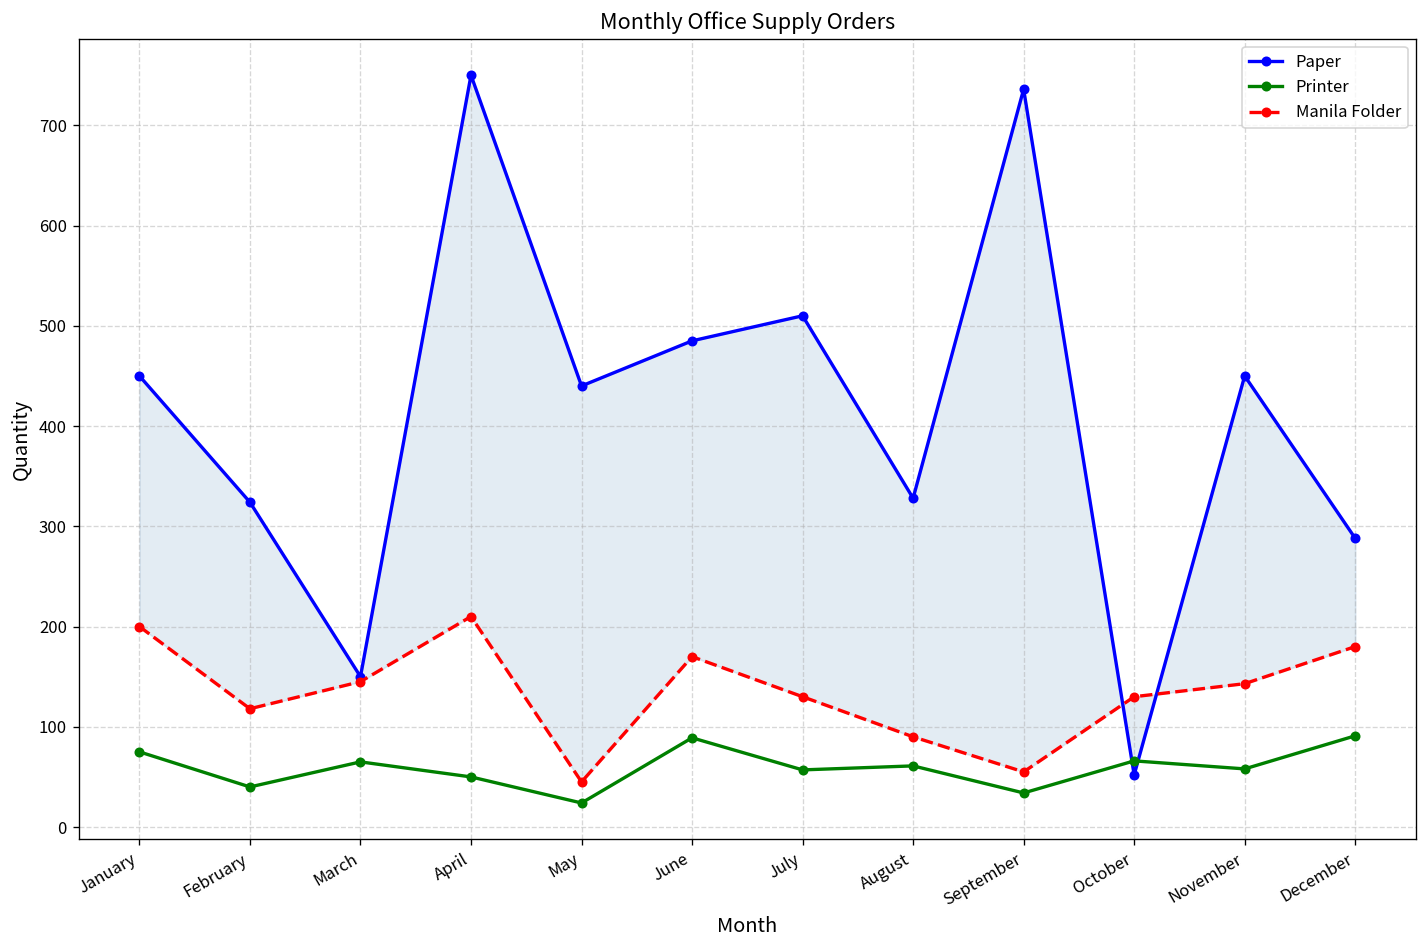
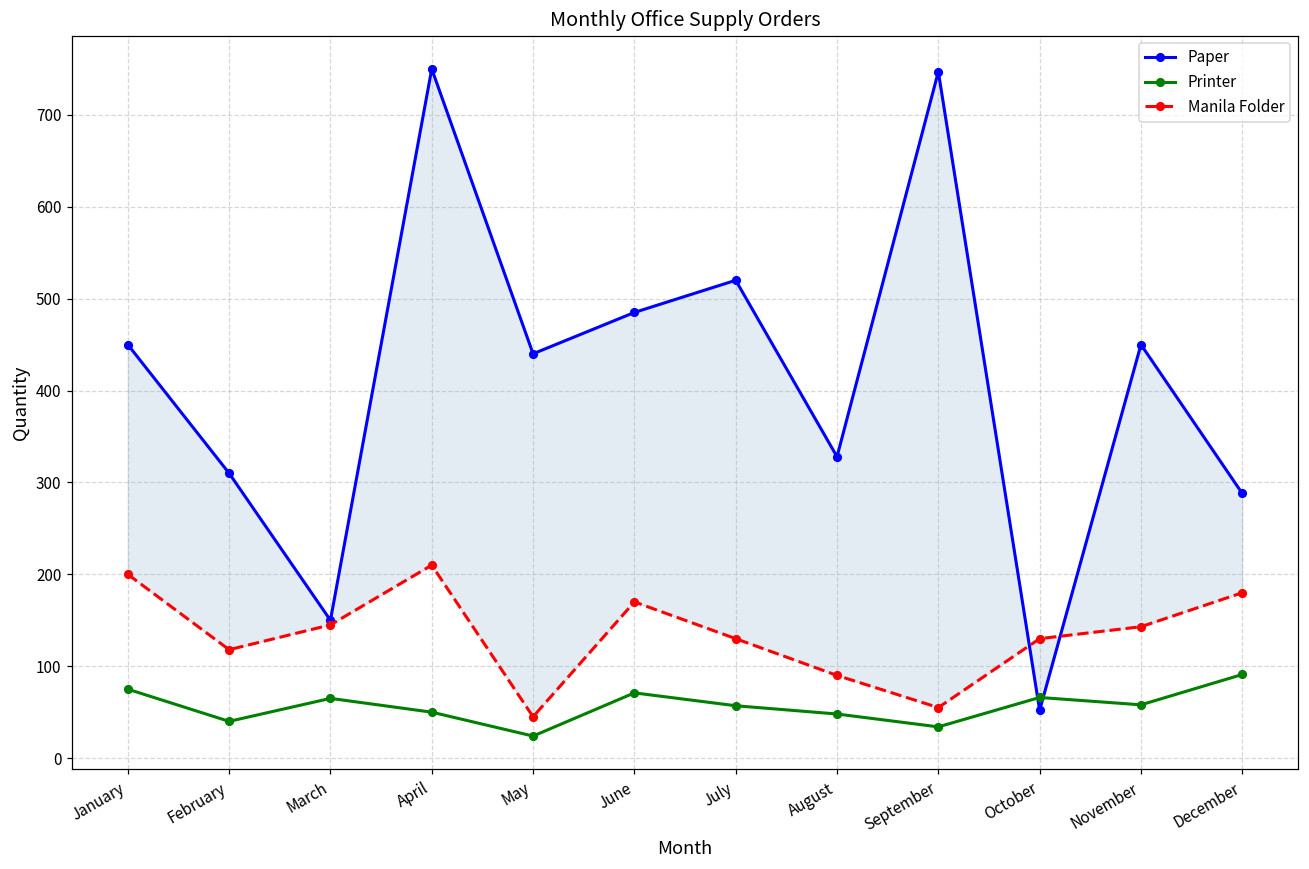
  {
    "Paper": {
-     "February": 320,
-     "July": 510,
-     "September": 740,
+     "February": 310,
+     "July": 520,
+     "September": 750,
      "October": 50
    },
    "Printer": {
      "January": 80,
      "February": 40,
      "March": 70,
      "April": 50,
      "May": 20,
-     "June": 90,
+     "June": 70,
      "July": 60,
-     "August": 60,
+     "August": 50,
      "September": 30,
      "October": 70,
      "November": 60,
      "December": 90
    },
    "Manila Folder": {
      "January": 200,
      "February": 120,
      "March": 150,
      "April": 210,
      "May": 50,
      "June": 170,
      "July": 130,
      "August": 90,
      "September": 60,
      "November": 140,
      "December": 180
    }
  }
